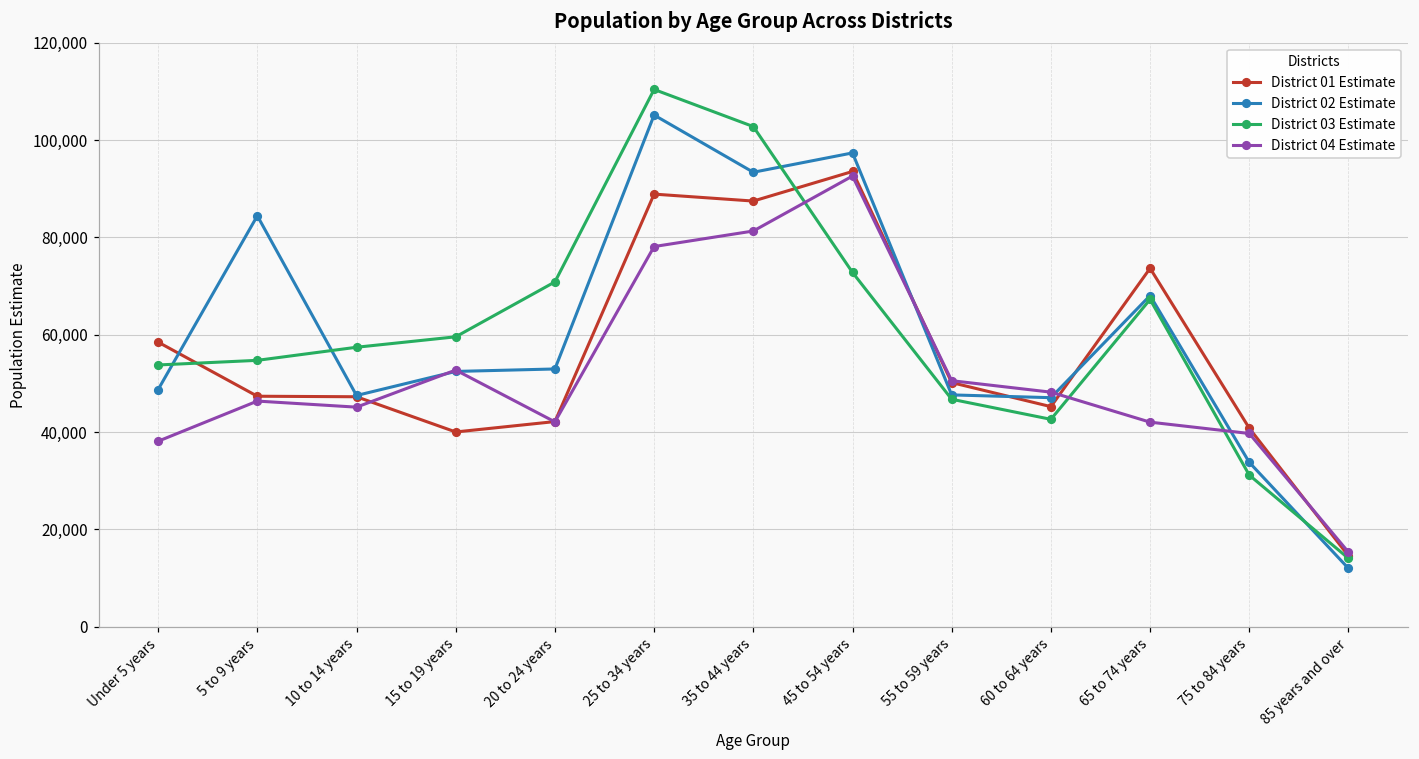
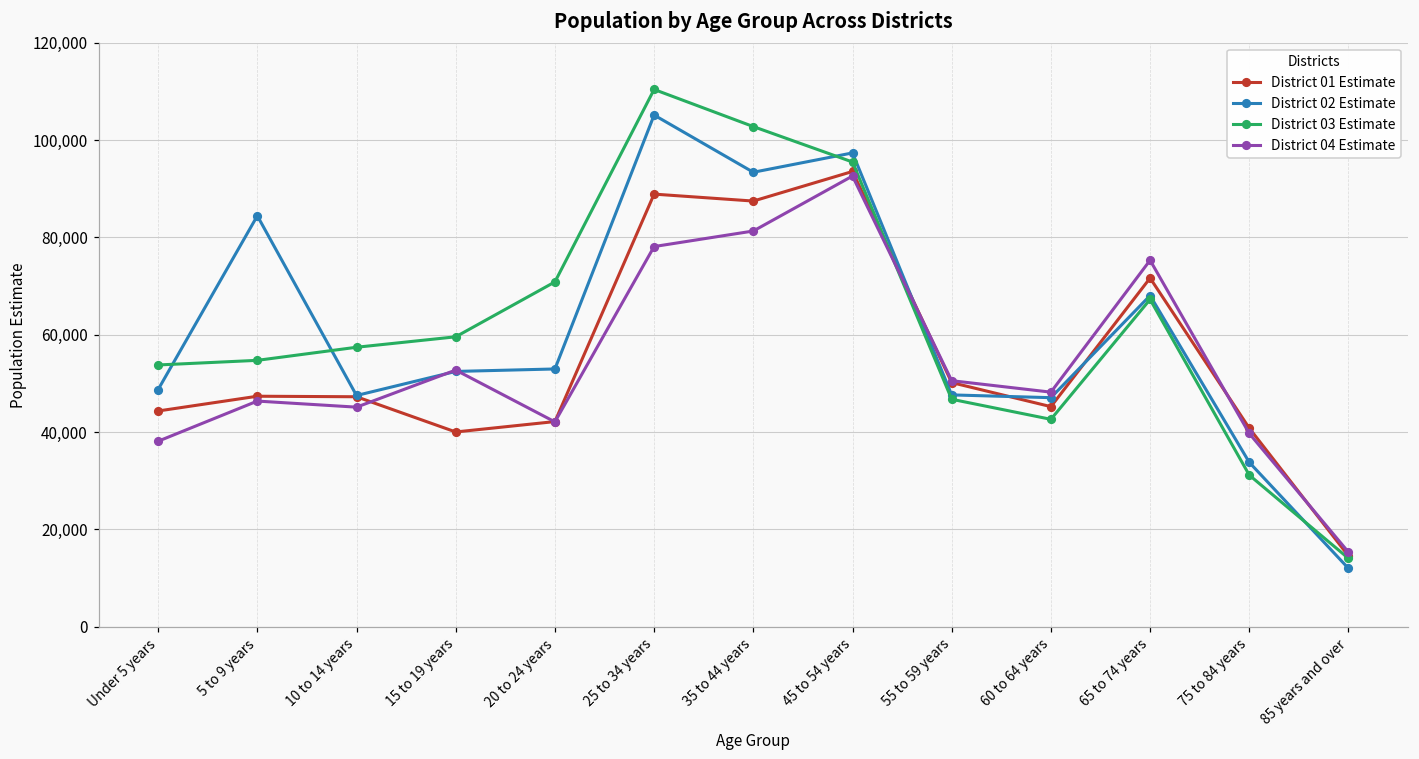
  {
    "District 01 Estimate": {
-     "Under 5 years": "58,000",
+     "Under 5 years": "44,000",
      "5 to 9 years": "47,000",
      "15 to 19 years": "40,000",
      "25 to 34 years": "89,000",
      "35 to 44 years": "87,000",
      "45 to 54 years": "94,000",
      "60 to 64 years": "45,000",
-     "65 to 74 years": "74,000",
+     "65 to 74 years": "72,000",
      "75 to 84 years": "41,000"
    },
    "District 02 Estimate": {
      "Under 5 years": "49,000",
      "5 to 9 years": "84,000",
      "20 to 24 years": "53,000",
      "25 to 34 years": "105,000",
      "35 to 44 years": "93,000",
      "45 to 54 years": "97,000",
      "55 to 59 years": "48,000",
      "60 to 64 years": "47,000",
      "65 to 74 years": "68,000",
      "75 to 84 years": "34,000",
      "85 years and over": "12,000"
    },
    "District 03 Estimate": {
      "Under 5 years": "54,000",
      "5 to 9 years": "55,000",
      "10 to 14 years": "57,000",
      "15 to 19 years": "60,000",
      "20 to 24 years": "71,000",
      "25 to 34 years": "110,000",
      "35 to 44 years": "103,000",
-     "45 to 54 years": "73,000",
+     "45 to 54 years": "96,000",
      "55 to 59 years": "47,000",
      "60 to 64 years": "43,000",
      "65 to 74 years": "67,000",
      "75 to 84 years": "31,000"
    },
    "District 04 Estimate": {
      "Under 5 years": "38,000",
      "5 to 9 years": "46,000",
      "10 to 14 years": "45,000",
      "25 to 34 years": "78,000",
      "35 to 44 years": "81,000",
      "45 to 54 years": "93,000",
      "60 to 64 years": "48,000",
-     "65 to 74 years": "42,000",
+     "65 to 74 years": "75,000",
      "75 to 84 years": "40,000",
      "85 years and over": "15,000"
    }
  }
